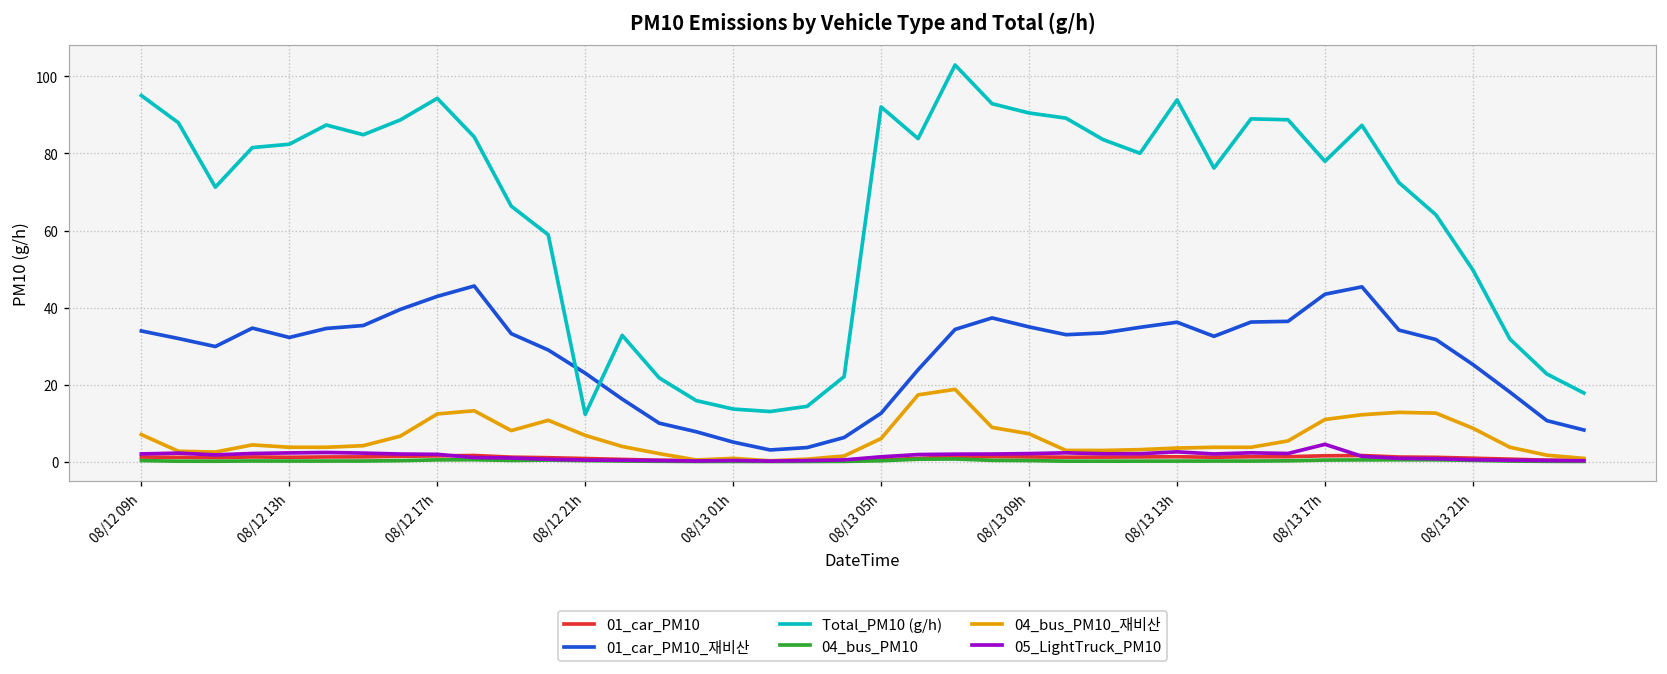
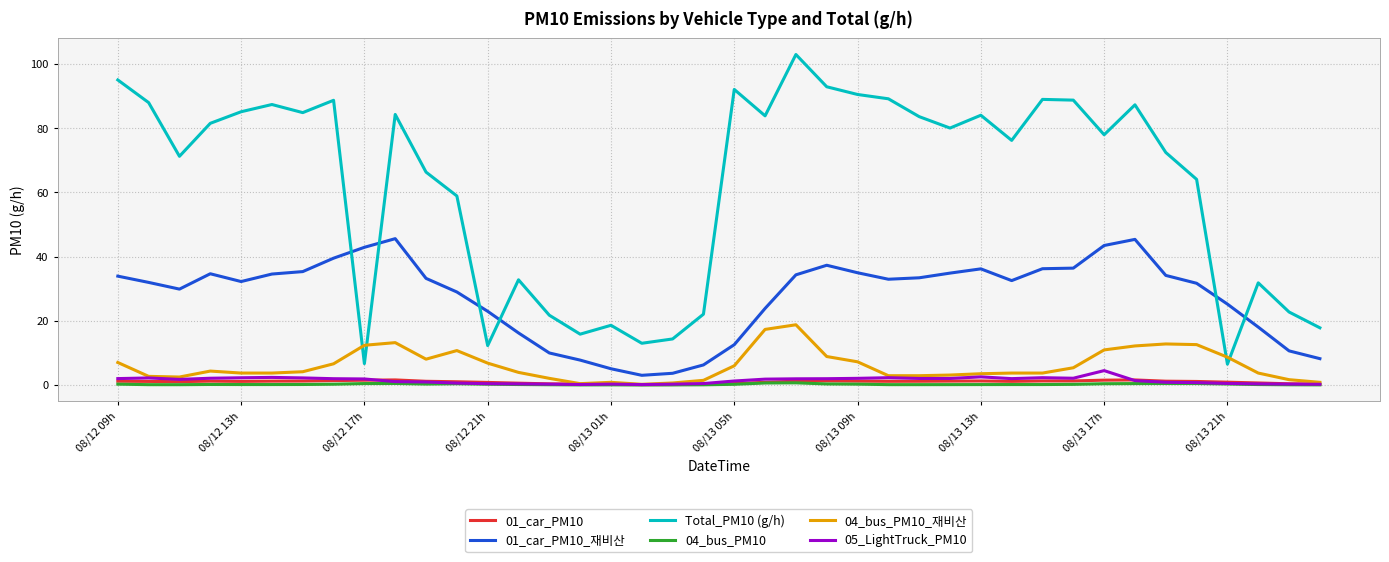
  {
    "01_car_PM10": {
      "08/12 09h": 1,
      "08/12 13h": 1,
      "08/13 09h": 1,
      "08/13 13h": 1,
      "08/13 17h": 1
    },
    "01_car_PM10_재비산": {
      "08/12 09h": 34,
      "08/12 13h": 32,
      "08/12 17h": 43,
      "08/12 21h": 23,
      "08/13 01h": 5,
      "08/13 05h": 13,
      "08/13 09h": 35,
      "08/13 13h": 36,
      "08/13 17h": 43,
      "08/13 21h": 25
    },
    "Total_PM10 (g/h)": {
      "08/12 09h": 95,
-     "08/12 13h": 82,
-     "08/12 17h": 94,
+     "08/12 13h": 85,
+     "08/12 17h": 7,
      "08/12 21h": 12,
-     "08/13 01h": 14,
+     "08/13 01h": 19,
      "08/13 05h": 92,
      "08/13 09h": 91,
-     "08/13 13h": 94,
+     "08/13 13h": 84,
      "08/13 17h": 78,
-     "08/13 21h": 50
+     "08/13 21h": 6
    },
    "04_bus_PM10": {
      "08/12 09h": 0,
      "08/12 13h": 0,
      "08/12 17h": 0,
      "08/13 09h": 0,
      "08/13 13h": 0,
      "08/13 17h": 0
    },
    "04_bus_PM10_재비산": {
      "08/12 09h": 7,
      "08/12 13h": 4,
      "08/12 17h": 12,
      "08/12 21h": 7,
      "08/13 05h": 6,
      "08/13 09h": 7,
      "08/13 13h": 4,
      "08/13 17h": 11,
      "08/13 21h": 9
    },
    "05_LightTruck_PM10": {
      "08/12 09h": 2,
      "08/12 13h": 2,
      "08/13 05h": 1,
      "08/13 09h": 2,
      "08/13 13h": 3,
      "08/13 17h": 4
    }
  }
